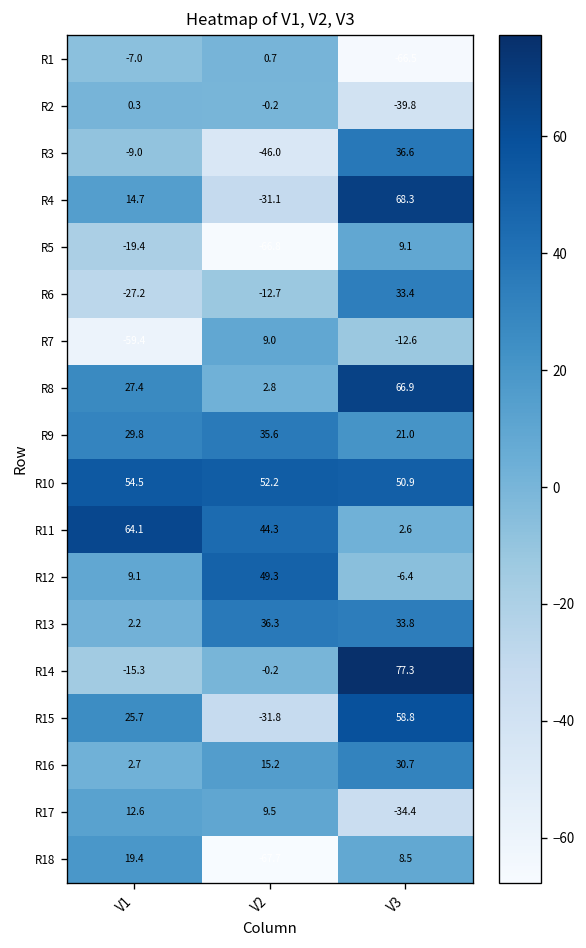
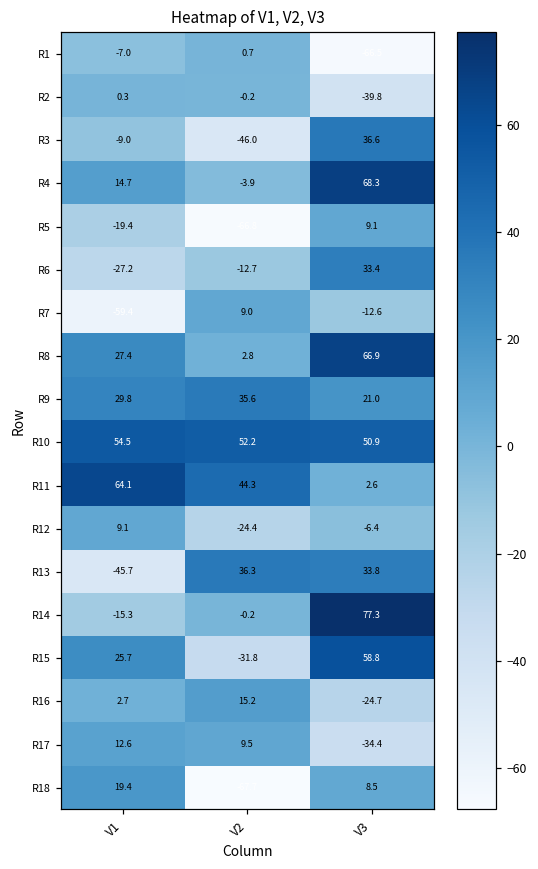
  {
    "R1": {
      "V1": -7.0,
      "V2": 0.7
    },
    "R2": {
      "V1": 0.3,
      "V2": -0.2,
      "V3": -39.8
    },
    "R3": {
      "V1": -9.0,
      "V2": -46.0,
      "V3": 36.6
    },
    "R4": {
      "V1": 14.7,
-     "V2": -31.1,
+     "V2": -3.9,
      "V3": 68.3
    },
    "R5": {
      "V1": -19.4,
      "V3": 9.1
    },
    "R6": {
      "V1": -27.2,
      "V2": -12.7,
      "V3": 33.4
    },
    "R7": {
      "V2": 9.0,
      "V3": -12.6
    },
    "R8": {
      "V1": 27.4,
      "V2": 2.8,
      "V3": 66.9
    },
    "R9": {
      "V1": 29.8,
      "V2": 35.6,
      "V3": 21.0
    },
    "R10": {
      "V1": 54.5,
      "V2": 52.2,
      "V3": 50.9
    },
    "R11": {
      "V1": 64.1,
      "V2": 44.3,
      "V3": 2.6
    },
    "R12": {
      "V1": 9.1,
-     "V2": 49.3,
+     "V2": -24.4,
      "V3": -6.4
    },
    "R13": {
-     "V1": 2.2,
+     "V1": -45.7,
      "V2": 36.3,
      "V3": 33.8
    },
    "R14": {
      "V1": -15.3,
      "V2": -0.2,
      "V3": 77.3
    },
    "R15": {
      "V1": 25.7,
      "V2": -31.8,
      "V3": 58.8
    },
    "R16": {
      "V1": 2.7,
      "V2": 15.2,
-     "V3": 30.7
+     "V3": -24.7
    },
    "R17": {
      "V1": 12.6,
      "V2": 9.5,
      "V3": -34.4
    },
    "R18": {
      "V1": 19.4,
      "V3": 8.5
    }
  }
